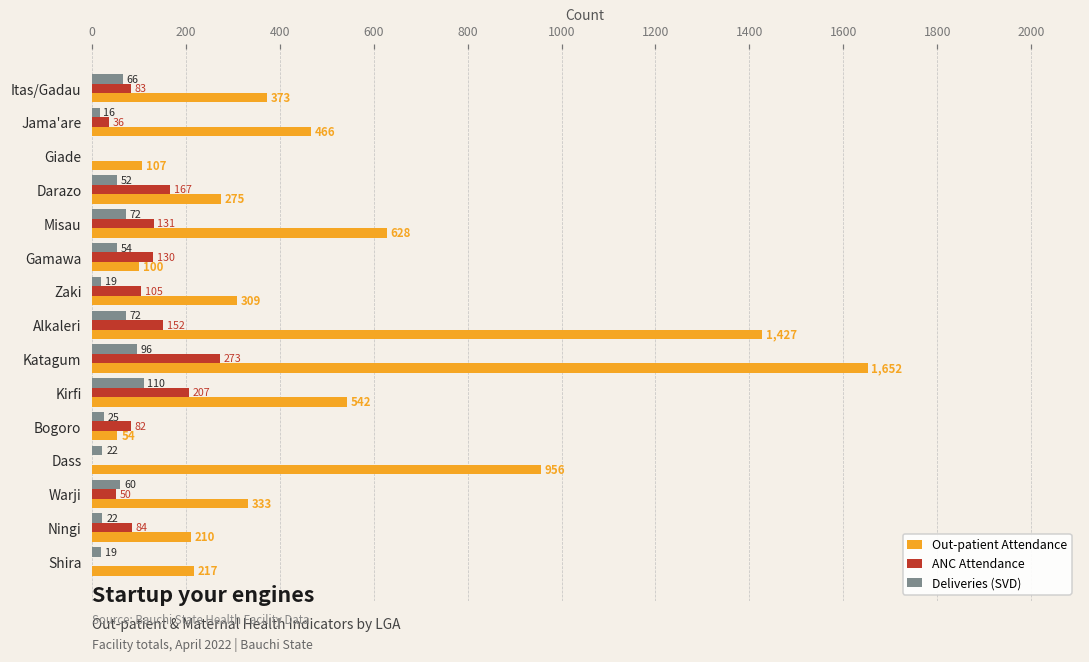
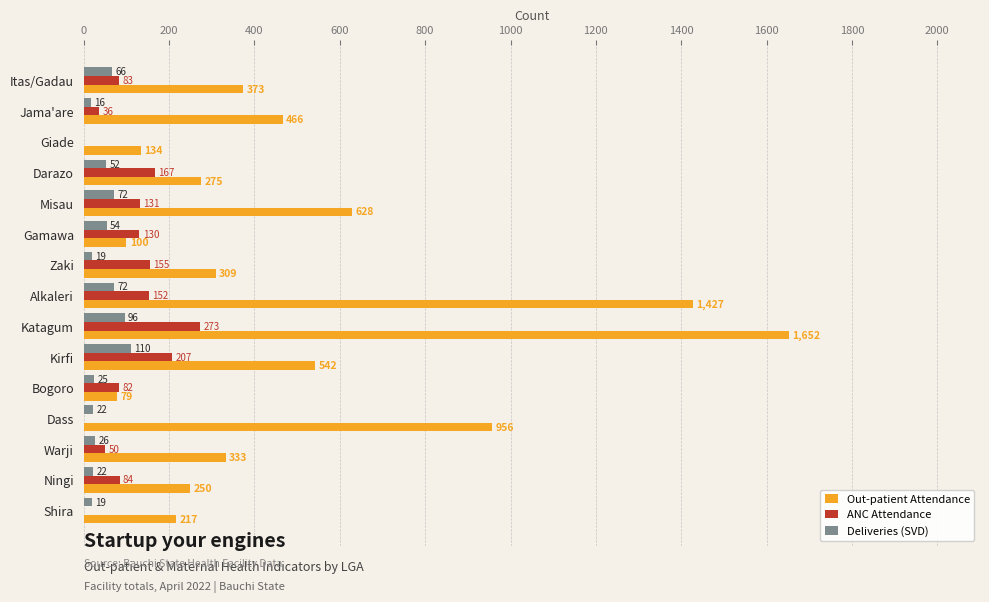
  {
    "Out-patient Attendance": {
      "Itas/Gadau": "373",
      "Jama'are": "466",
-     "Giade": "107",
+     "Giade": "134",
      "Darazo": "275",
      "Misau": "628",
      "Gamawa": "100",
      "Zaki": "309",
      "Alkaleri": "1,427",
      "Katagum": "1,652",
      "Kirfi": "542",
-     "Bogoro": "54",
+     "Bogoro": "79",
      "Dass": "956",
      "Warji": "333",
-     "Ningi": "210",
+     "Ningi": "250",
      "Shira": "217"
    },
    "ANC Attendance": {
      "Itas/Gadau": "83",
      "Jama'are": "36",
      "Darazo": "167",
      "Misau": "131",
      "Gamawa": "130",
-     "Zaki": "105",
+     "Zaki": "155",
      "Alkaleri": "152",
      "Katagum": "273",
      "Kirfi": "207",
      "Bogoro": "82",
      "Warji": "50",
      "Ningi": "84"
    },
    "Deliveries (SVD)": {
      "Itas/Gadau": "66",
      "Jama'are": "16",
      "Darazo": "52",
      "Misau": "72",
      "Gamawa": "54",
      "Zaki": "19",
      "Alkaleri": "72",
      "Katagum": "96",
      "Kirfi": "110",
      "Bogoro": "25",
      "Dass": "22",
-     "Warji": "60",
+     "Warji": "26",
      "Ningi": "22",
      "Shira": "19"
    }
  }
